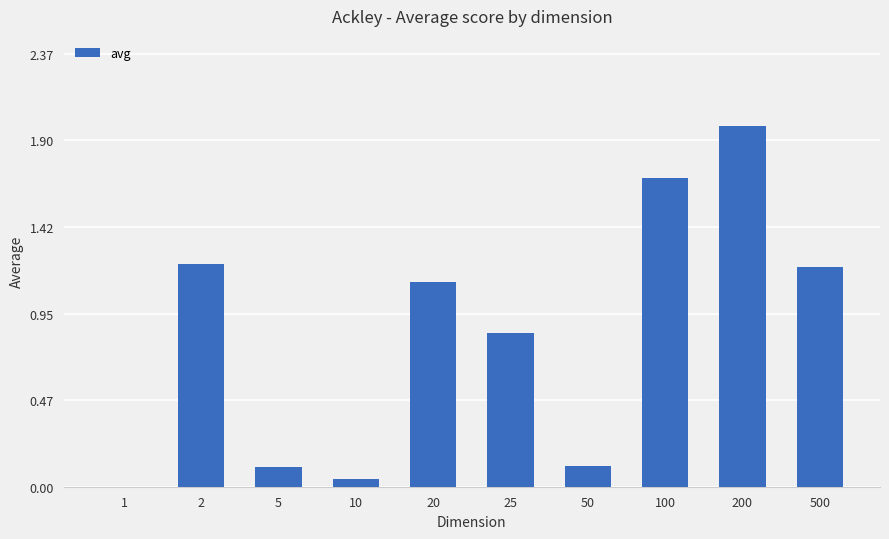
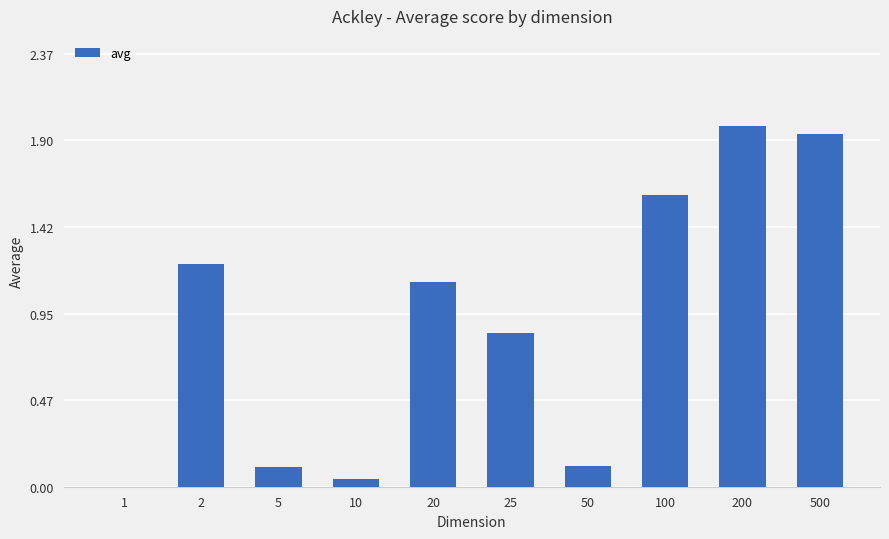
  {
    "2": 1.22,
    "5": 0.11,
    "10": 0.04,
    "20": 1.12,
    "25": 0.84,
    "50": 0.11,
-   "100": 1.69,
+   "100": 1.60,
    "200": 1.97,
-   "500": 1.20
+   "500": 1.93
  }
